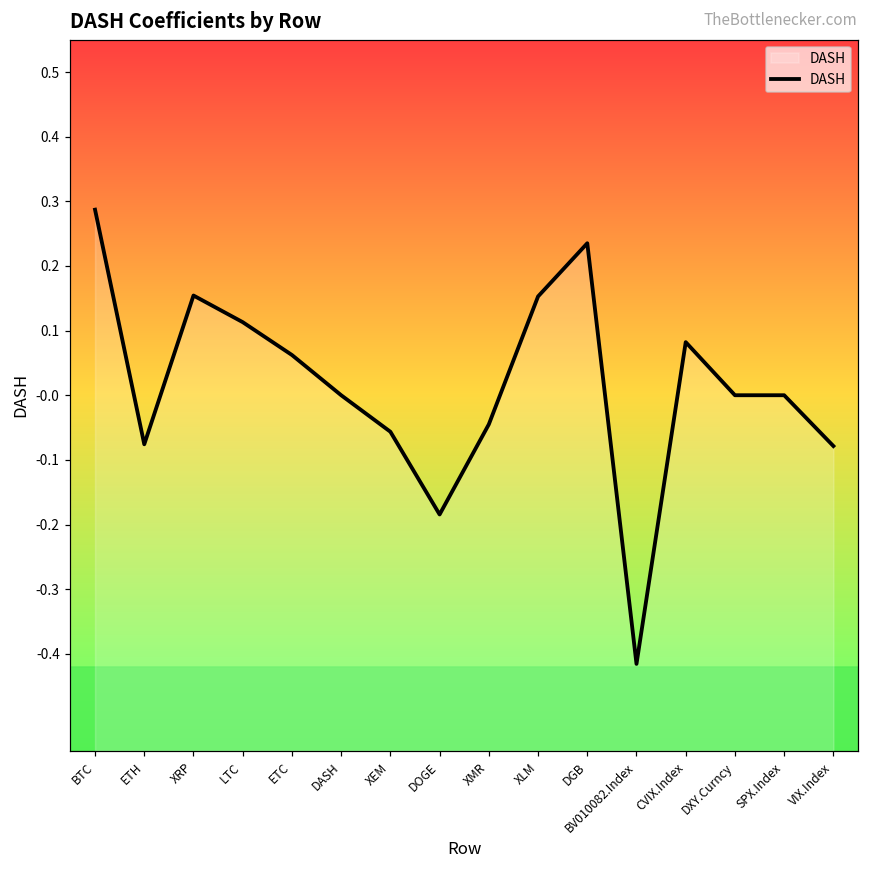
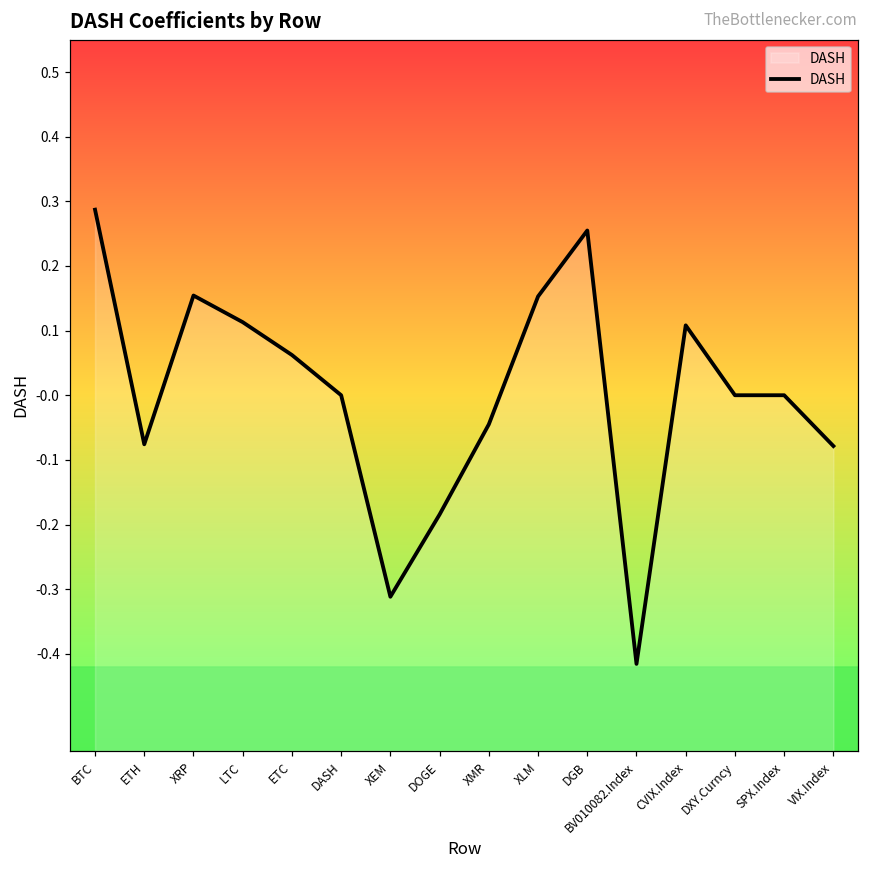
  {
    "BTC": 0.29,
    "ETH": -0.08,
    "XRP": 0.15,
    "LTC": 0.11,
    "ETC": 0.06,
    "DASH": 0.00,
-   "XEM": -0.06,
+   "XEM": -0.31,
    "DOGE": -0.18,
    "XMR": -0.05,
    "XLM": 0.15,
-   "DGB": 0.24,
+   "DGB": 0.25,
    "BV010082.Index": -0.42,
-   "CVIX.Index": 0.08,
+   "CVIX.Index": 0.11,
    "DXY.Curncy": 0.00,
    "SPX.Index": 0.00,
    "VIX.Index": -0.08
  }
